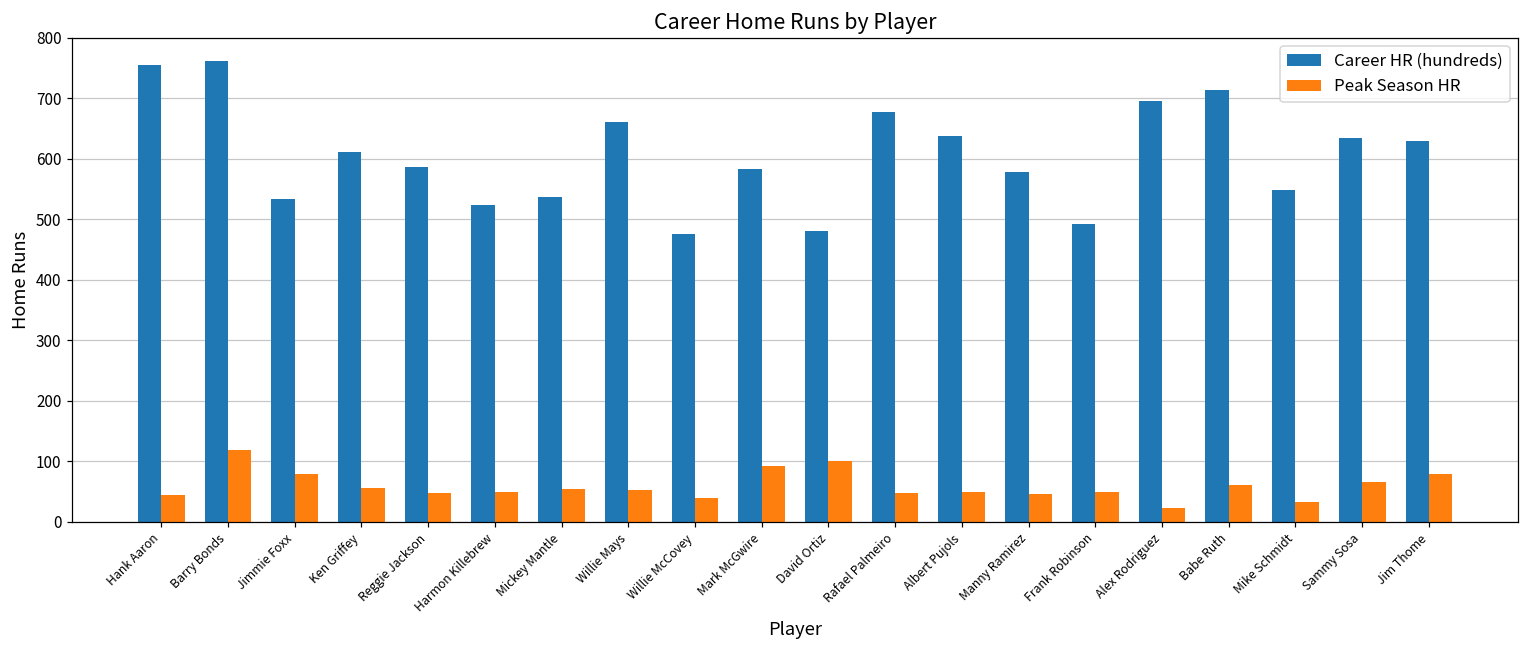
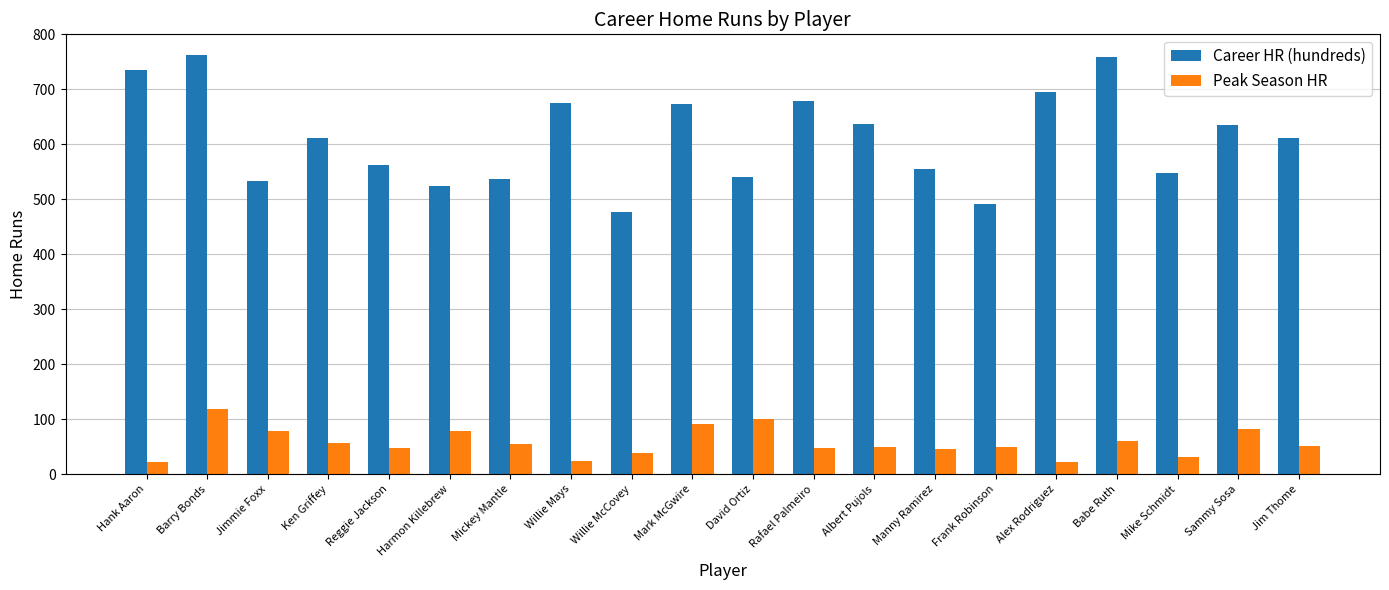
  {
    "Career HR (hundreds)": {
-     "Hank Aaron": 760,
+     "Hank Aaron": 740,
      "Barry Bonds": 760,
      "Jimmie Foxx": 530,
      "Ken Griffey": 610,
-     "Reggie Jackson": 590,
+     "Reggie Jackson": 560,
      "Harmon Killebrew": 520,
      "Mickey Mantle": 540,
-     "Willie Mays": 660,
+     "Willie Mays": 680,
      "Willie McCovey": 480,
-     "Mark McGwire": 580,
-     "David Ortiz": 480,
+     "Mark McGwire": 670,
+     "David Ortiz": 540,
      "Rafael Palmeiro": 680,
      "Albert Pujols": 640,
-     "Manny Ramirez": 580,
+     "Manny Ramirez": 560,
      "Frank Robinson": 490,
      "Alex Rodriguez": 700,
-     "Babe Ruth": 710,
+     "Babe Ruth": 760,
      "Mike Schmidt": 550,
      "Sammy Sosa": 640,
-     "Jim Thome": 630
+     "Jim Thome": 610
    },
    "Peak Season HR": {
-     "Hank Aaron": 40,
+     "Hank Aaron": 20,
      "Barry Bonds": 120,
      "Jimmie Foxx": 80,
      "Ken Griffey": 60,
      "Reggie Jackson": 50,
-     "Harmon Killebrew": 50,
+     "Harmon Killebrew": 80,
      "Mickey Mantle": 50,
-     "Willie Mays": 50,
+     "Willie Mays": 20,
      "Willie McCovey": 40,
      "Mark McGwire": 90,
      "David Ortiz": 100,
      "Rafael Palmeiro": 50,
      "Albert Pujols": 50,
      "Manny Ramirez": 50,
      "Frank Robinson": 50,
      "Alex Rodriguez": 20,
      "Babe Ruth": 60,
      "Mike Schmidt": 30,
-     "Sammy Sosa": 70,
-     "Jim Thome": 80
+     "Sammy Sosa": 80,
+     "Jim Thome": 50
    }
  }
